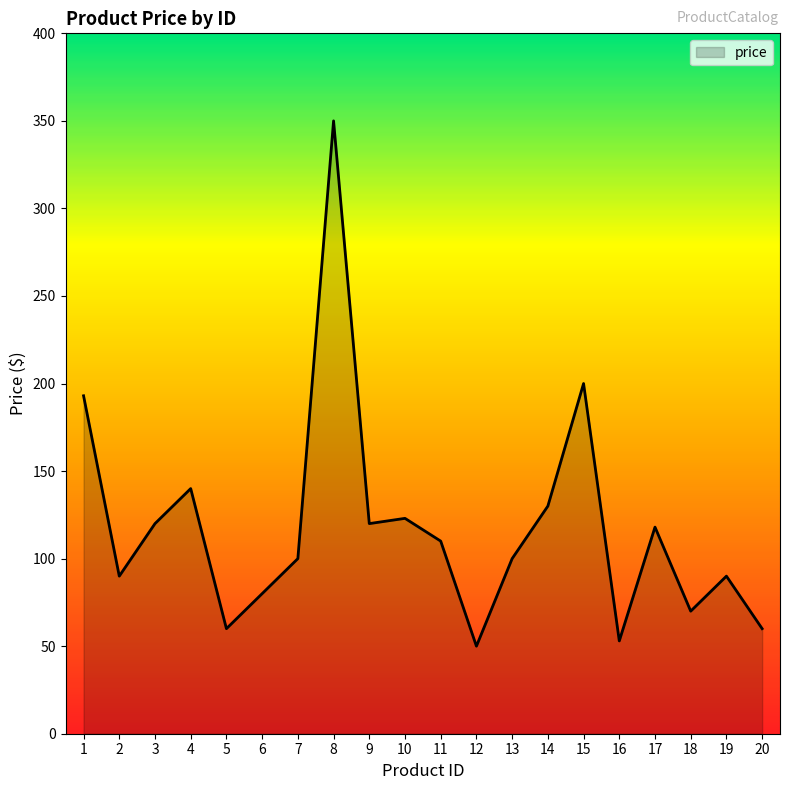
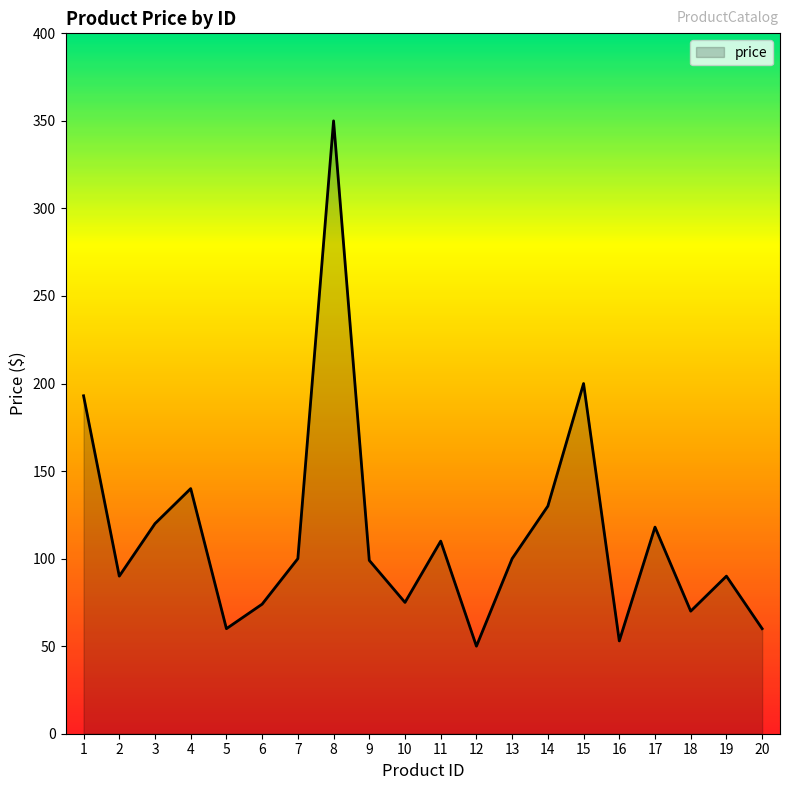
  {
    "1": 193,
    "2": 90,
    "3": 120,
    "4": 140,
    "5": 60,
-   "6": 80,
+   "6": 74,
    "7": 100,
    "8": 350,
-   "9": 120,
-   "10": 123,
+   "9": 99,
+   "10": 75,
    "11": 110,
    "12": 50,
    "13": 100,
    "14": 130,
    "15": 200,
    "16": 53,
    "17": 118,
    "18": 70,
    "19": 90,
    "20": 60
  }
